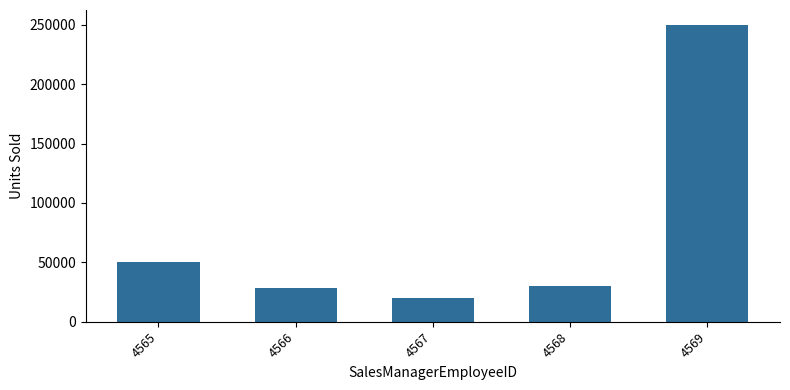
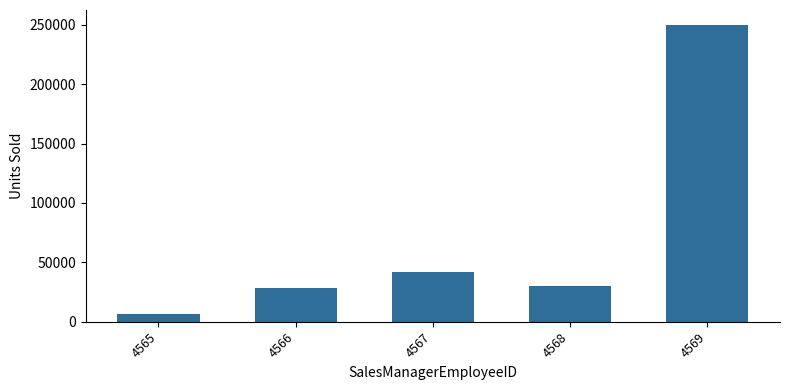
  {
-   "4565": 50000,
+   "4565": 7000,
    "4566": 29000,
-   "4567": 20000,
+   "4567": 42000,
    "4568": 30000,
    "4569": 250000
  }
